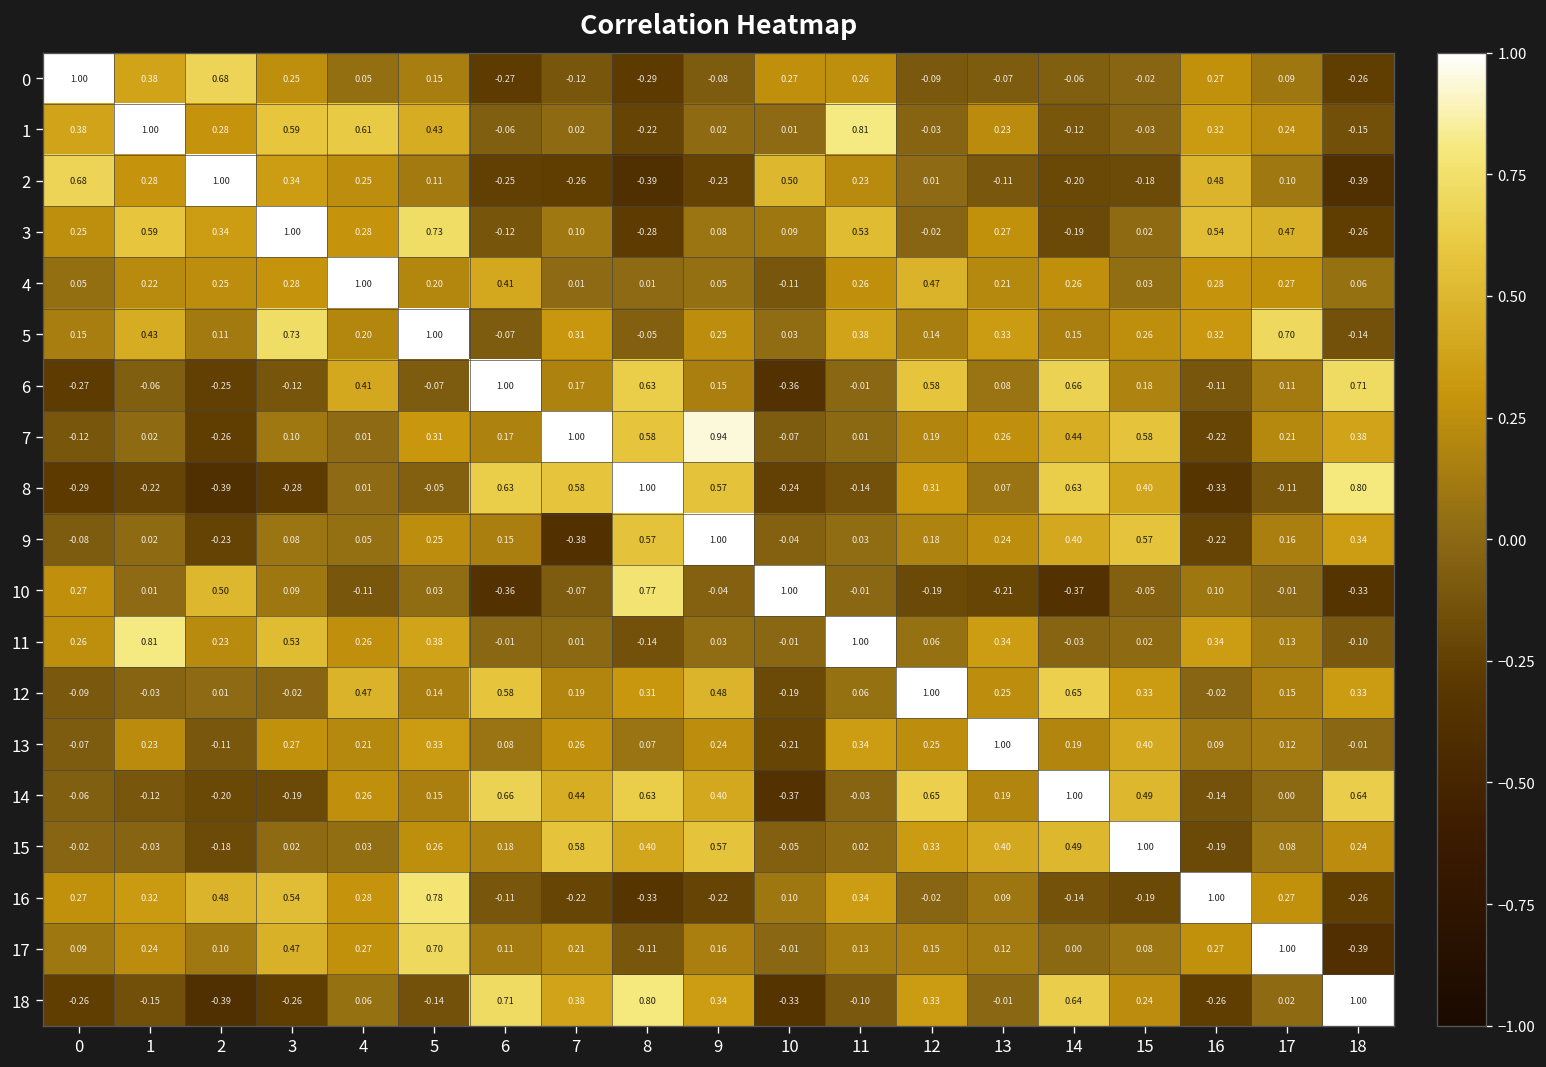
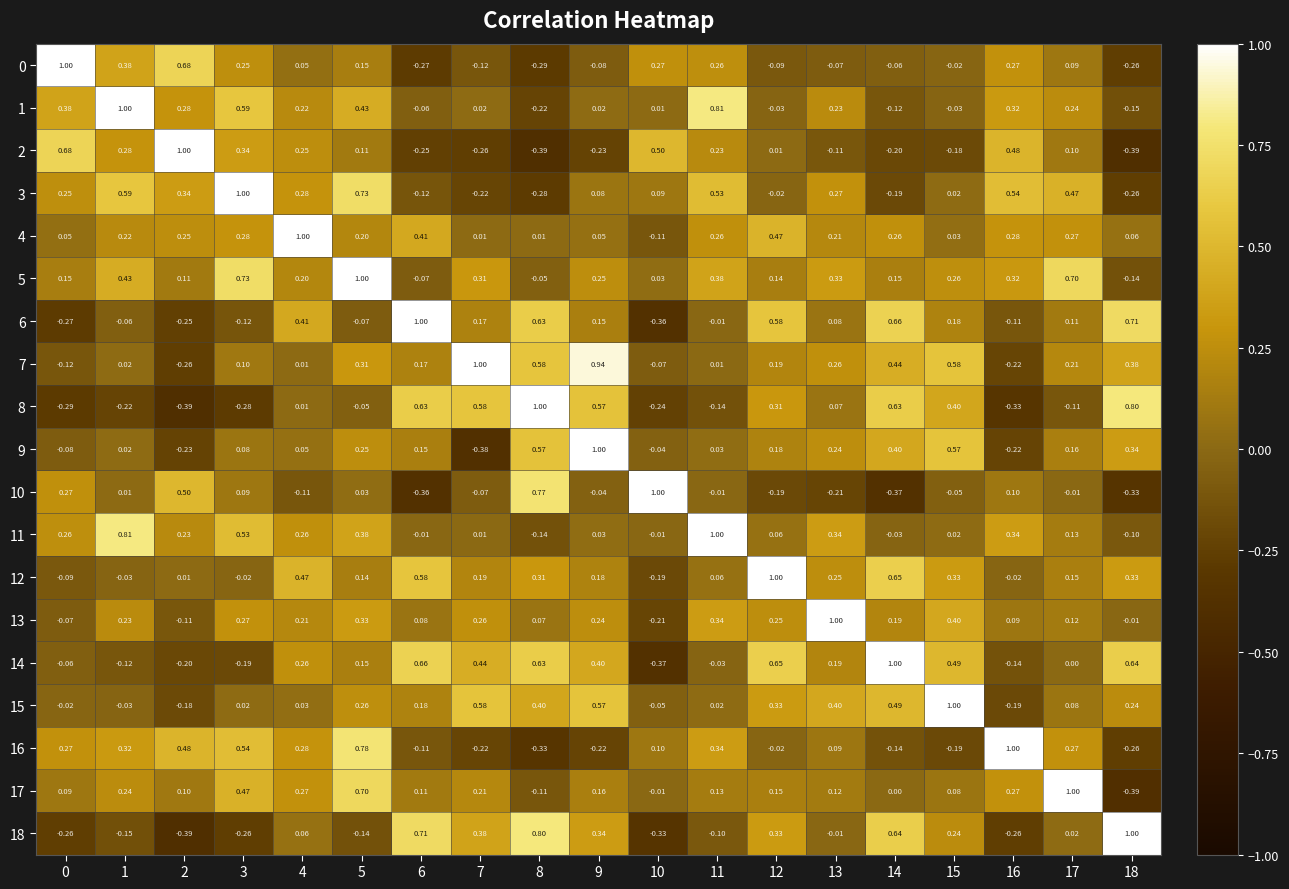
  {
    "1": {
      "0": 0.38,
      "1": 1.00,
      "2": 0.28,
      "3": 0.59,
-     "4": 0.61,
+     "4": 0.22,
      "5": 0.43,
      "6": -0.06,
      "7": 0.02,
      "8": -0.22,
      "9": 0.02,
      "10": 0.01,
      "11": 0.81,
      "12": -0.03,
      "13": 0.23,
      "14": -0.12,
      "15": -0.03,
      "16": 0.32,
      "17": 0.24,
      "18": -0.15
    },
    "3": {
      "0": 0.25,
      "1": 0.59,
      "2": 0.34,
      "3": 1.00,
      "4": 0.28,
      "5": 0.73,
      "6": -0.12,
-     "7": 0.10,
+     "7": -0.22,
      "8": -0.28,
      "9": 0.08,
      "10": 0.09,
      "11": 0.53,
      "12": -0.02,
      "13": 0.27,
      "14": -0.19,
      "15": 0.02,
      "16": 0.54,
      "17": 0.47,
      "18": -0.26
    },
    "12": {
      "0": -0.09,
      "1": -0.03,
      "2": 0.01,
      "3": -0.02,
      "4": 0.47,
      "5": 0.14,
      "6": 0.58,
      "7": 0.19,
      "8": 0.31,
-     "9": 0.48,
+     "9": 0.18,
      "10": -0.19,
      "11": 0.06,
      "12": 1.00,
      "13": 0.25,
      "14": 0.65,
      "15": 0.33,
      "16": -0.02,
      "17": 0.15,
      "18": 0.33
    }
  }
